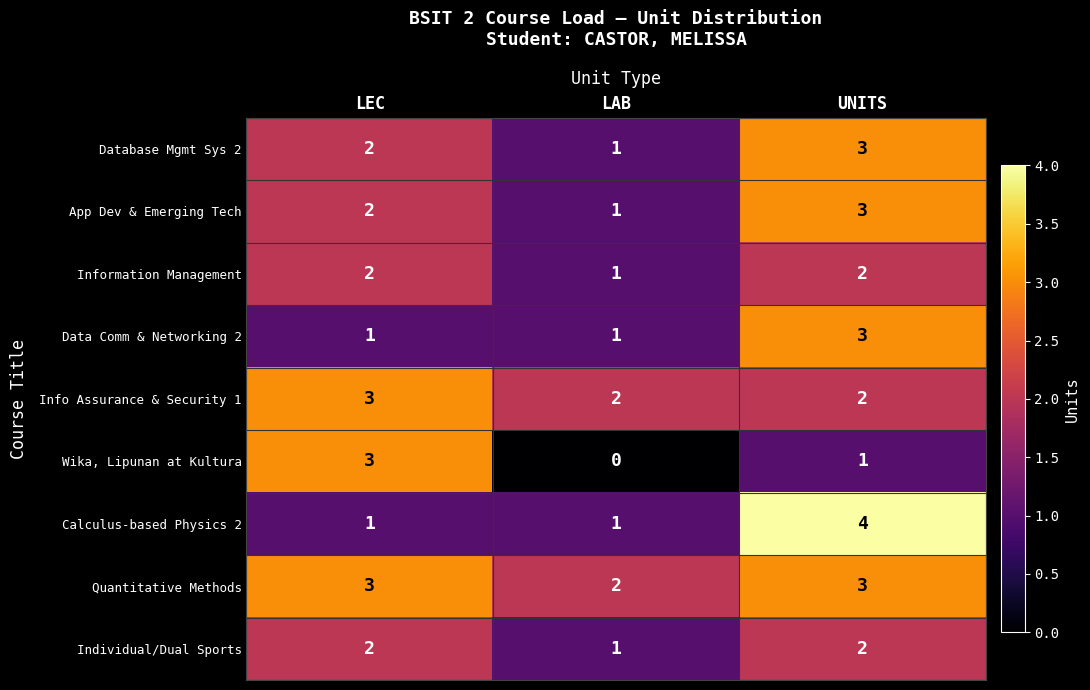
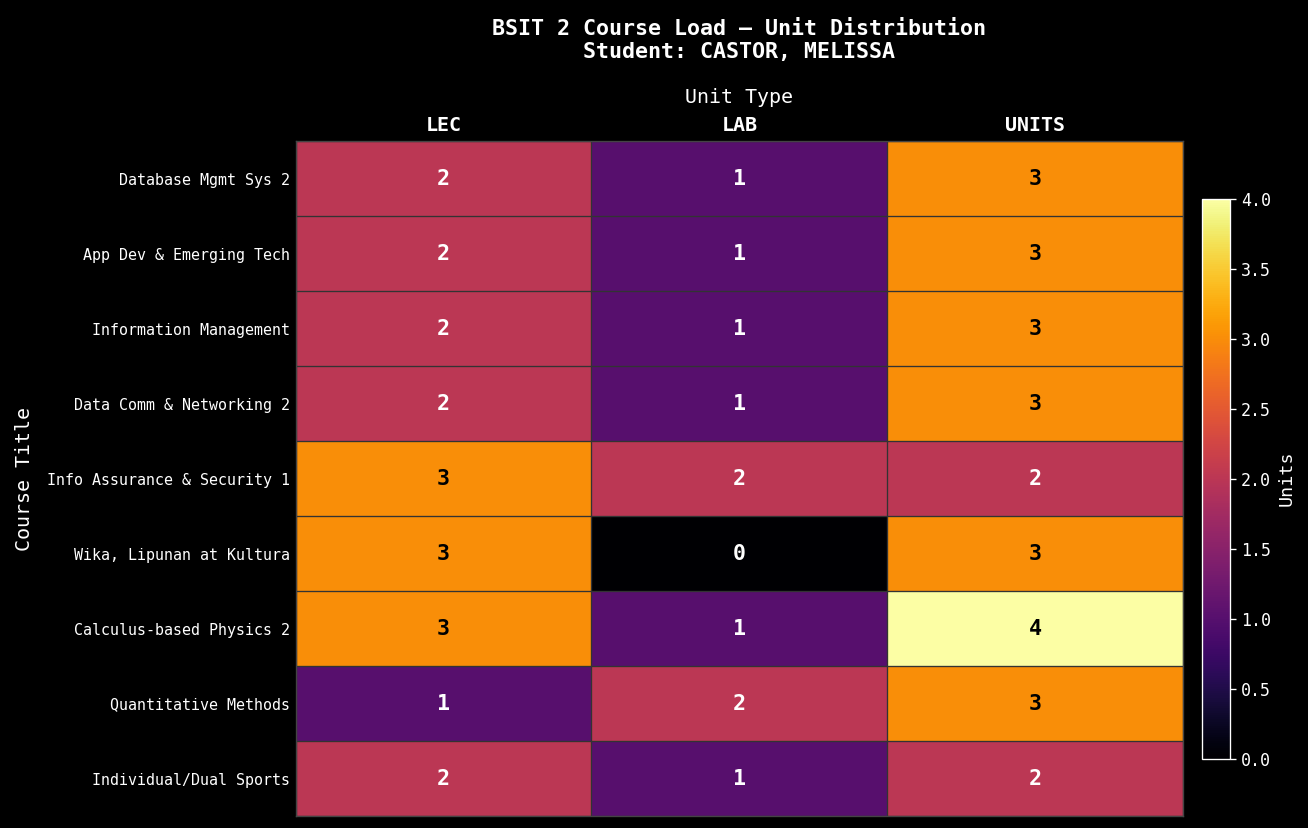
  {
    "Database Mgmt Sys 2": {
      "LEC": 2,
      "LAB": 1,
      "UNITS": 3
    },
    "App Dev & Emerging Tech": {
      "LEC": 2,
      "LAB": 1,
      "UNITS": 3
    },
    "Information Management": {
      "LEC": 2,
      "LAB": 1,
-     "UNITS": 2
+     "UNITS": 3
    },
    "Data Comm & Networking 2": {
-     "LEC": 1,
+     "LEC": 2,
      "LAB": 1,
      "UNITS": 3
    },
    "Info Assurance & Security 1": {
      "LEC": 3,
      "LAB": 2,
      "UNITS": 2
    },
    "Wika, Lipunan at Kultura": {
      "LEC": 3,
      "LAB": 0,
-     "UNITS": 1
+     "UNITS": 3
    },
    "Calculus-based Physics 2": {
-     "LEC": 1,
+     "LEC": 3,
      "LAB": 1,
      "UNITS": 4
    },
    "Quantitative Methods": {
-     "LEC": 3,
+     "LEC": 1,
      "LAB": 2,
      "UNITS": 3
    },
    "Individual/Dual Sports": {
      "LEC": 2,
      "LAB": 1,
      "UNITS": 2
    }
  }
